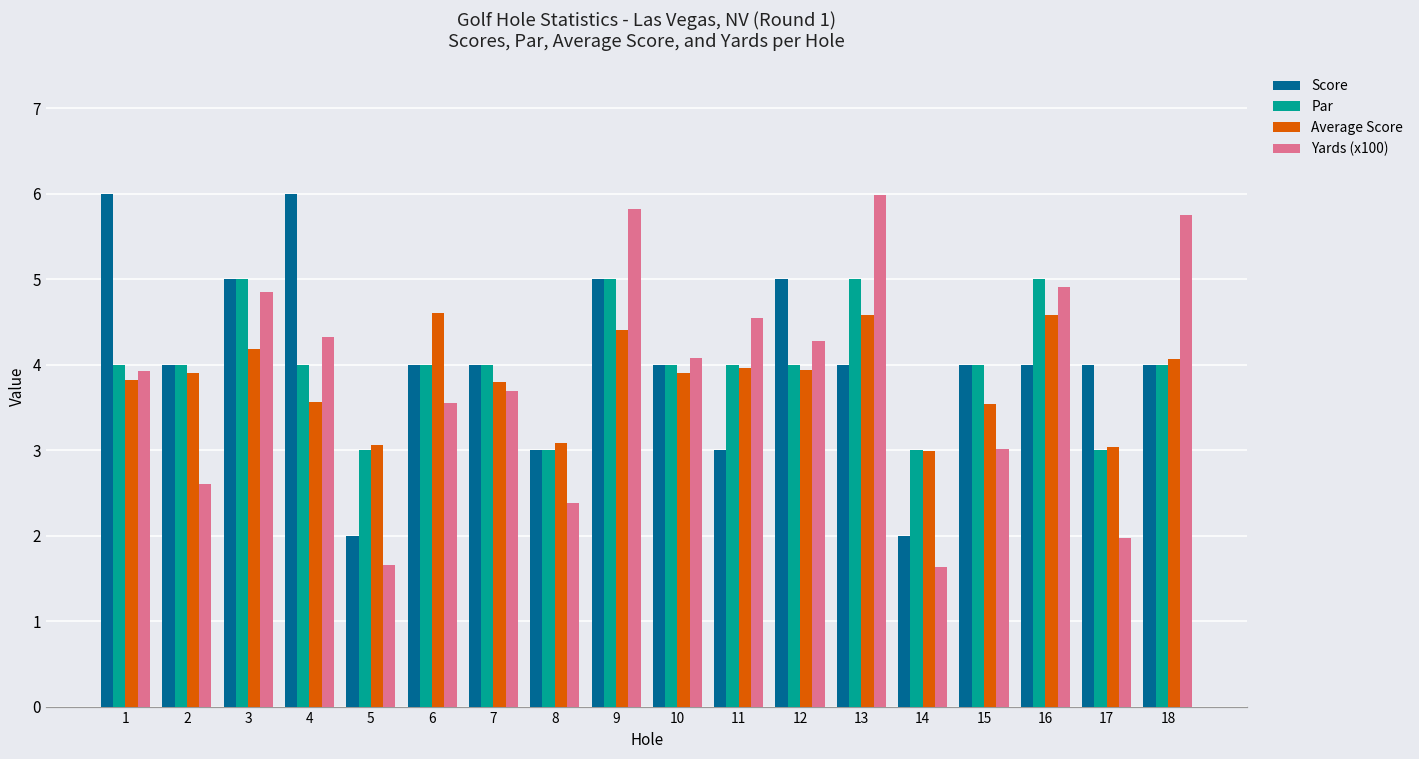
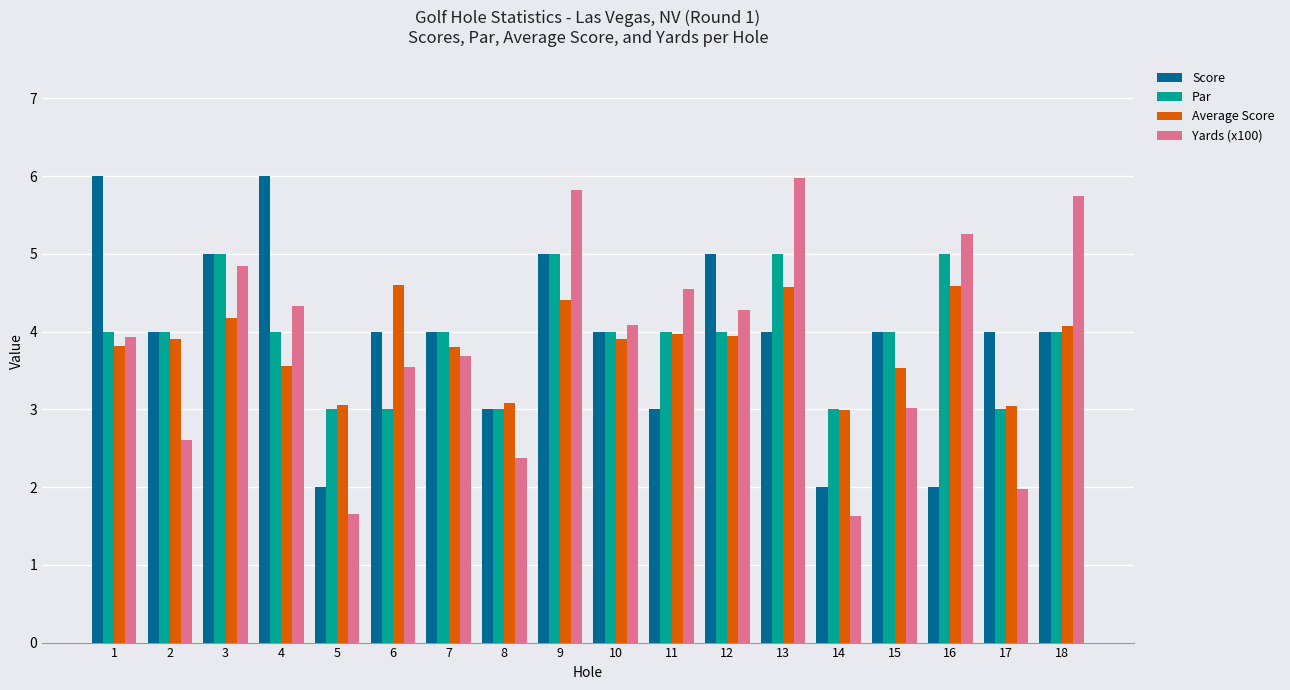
  {
    "Score": {
      "1": 6,
      "2": 4,
      "3": 5,
      "4": 6,
      "5": 2,
      "6": 4,
      "7": 4,
      "8": 3,
      "9": 5,
      "10": 4,
      "11": 3,
      "12": 5,
      "13": 4,
      "14": 2,
      "15": 4,
-     "16": 4,
+     "16": 2,
      "17": 4,
      "18": 4
    },
    "Par": {
      "1": 4,
      "2": 4,
      "3": 5,
      "4": 4,
      "5": 3,
-     "6": 4,
+     "6": 3,
      "7": 4,
      "8": 3,
      "9": 5,
      "10": 4,
      "11": 4,
      "12": 4,
      "13": 5,
      "14": 3,
      "15": 4,
      "16": 5,
      "17": 3,
      "18": 4
    },
    "Average Score": {
      "1": 3.8,
      "2": 3.9,
      "3": 4.2,
      "4": 3.6,
      "5": 3.1,
      "6": 4.6,
      "7": 3.8,
      "8": 3.1,
      "9": 4.4,
      "10": 3.9,
      "11": 4.0,
      "12": 3.9,
      "13": 4.6,
      "14": 3.0,
      "15": 3.5,
      "16": 4.6,
      "17": 3.0,
      "18": 4.1
    },
    "Yards (x100)": {
      "1": 3.9,
      "2": 2.6,
      "3": 4.9,
      "4": 4.3,
      "5": 1.7,
      "6": 3.6,
      "7": 3.7,
      "8": 2.4,
      "9": 5.8,
      "10": 4.1,
      "11": 4.6,
      "12": 4.3,
      "13": 6.0,
      "14": 1.6,
      "15": 3.0,
-     "16": 4.9,
+     "16": 5.3,
      "17": 2.0,
      "18": 5.8
    }
  }
